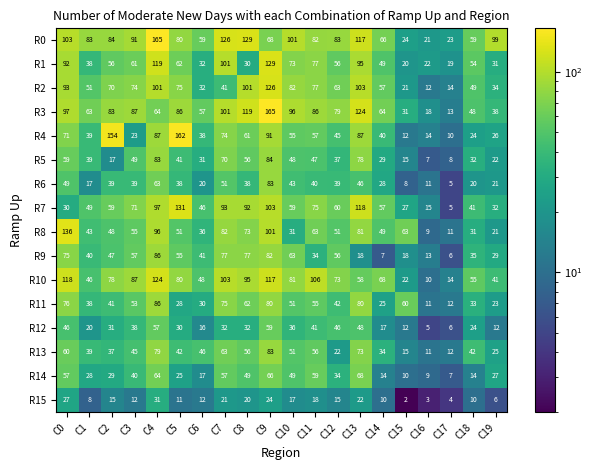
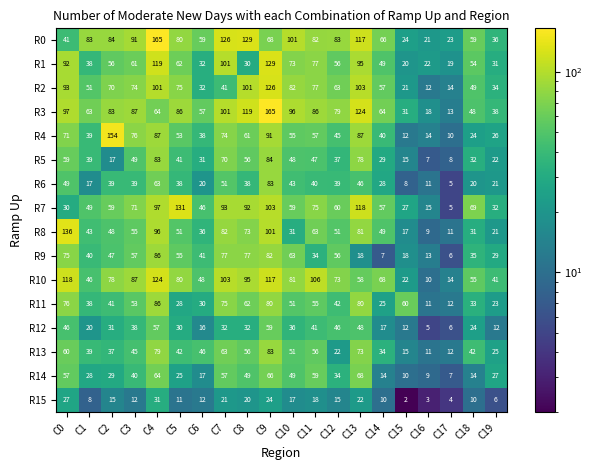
  {
    "R0": {
-     "C0": 103,
+     "C0": 41,
      "C1": 83,
      "C2": 84,
      "C3": 91,
      "C4": 165,
      "C5": 80,
      "C6": 59,
      "C7": 126,
      "C8": 129,
      "C9": 68,
      "C10": 101,
      "C11": 82,
      "C12": 83,
      "C13": 117,
      "C14": 66,
      "C15": 24,
      "C16": 21,
      "C17": 23,
      "C18": 59,
-     "C19": 99
+     "C19": 36
    },
    "R4": {
      "C0": 71,
      "C1": 39,
      "C2": 154,
-     "C3": 23,
+     "C3": 76,
      "C4": 87,
-     "C5": 162,
+     "C5": 53,
      "C6": 38,
      "C7": 74,
      "C8": 61,
      "C9": 91,
      "C10": 55,
      "C11": 57,
      "C12": 45,
      "C13": 87,
      "C14": 40,
      "C15": 12,
      "C16": 14,
      "C17": 10,
      "C18": 24,
      "C19": 26
    },
    "R7": {
      "C0": 30,
      "C1": 49,
      "C2": 59,
      "C3": 71,
      "C4": 97,
      "C5": 131,
      "C6": 46,
      "C7": 93,
      "C8": 92,
      "C9": 103,
      "C10": 59,
      "C11": 75,
      "C12": 60,
      "C13": 118,
      "C14": 57,
      "C15": 27,
      "C16": 15,
      "C17": 5,
-     "C18": 41,
+     "C18": 69,
      "C19": 32
    },
    "R8": {
      "C0": 136,
      "C1": 43,
      "C2": 48,
      "C3": 55,
      "C4": 96,
      "C5": 51,
      "C6": 36,
      "C7": 82,
      "C8": 73,
      "C9": 101,
      "C10": 31,
      "C11": 63,
      "C12": 51,
      "C13": 81,
      "C14": 49,
-     "C15": 63,
+     "C15": 17,
      "C16": 9,
      "C17": 11,
      "C18": 31,
      "C19": 21
    }
  }
